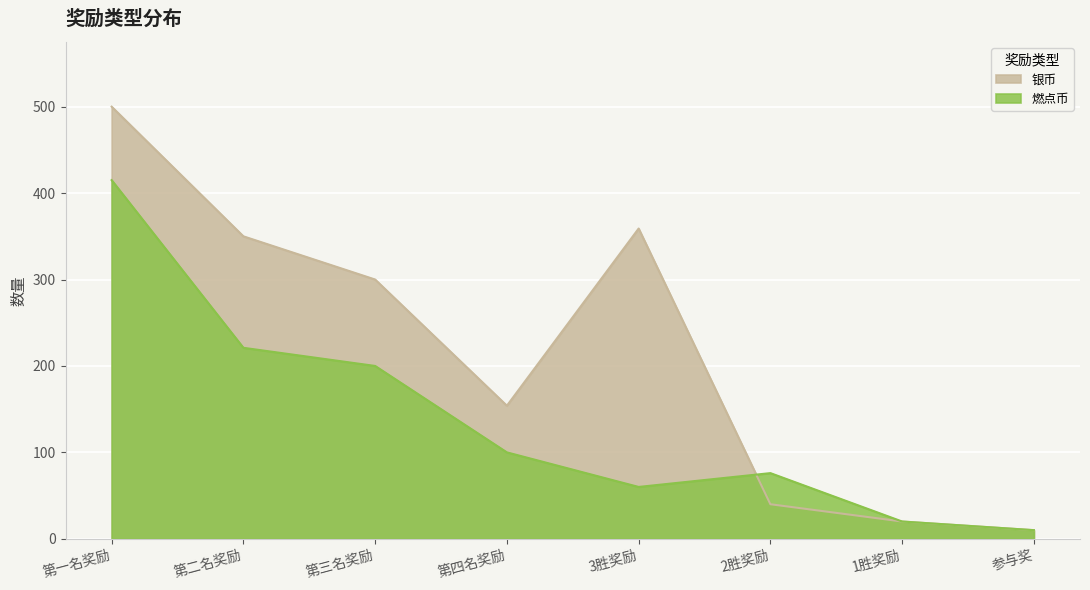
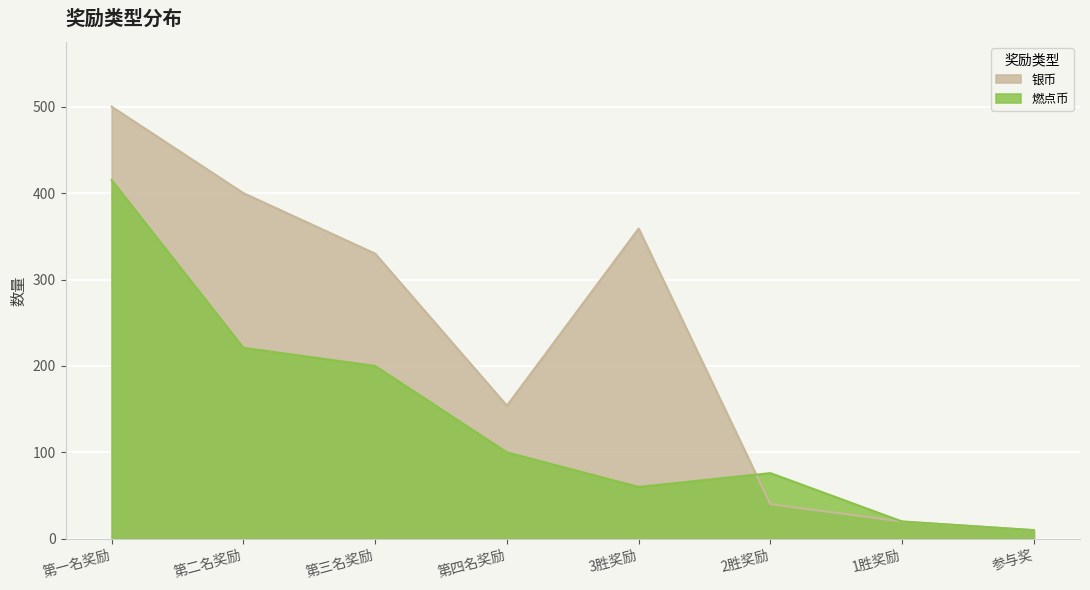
  {
    "银币": {
      "第一名奖励": 500,
-     "第二名奖励": 350,
-     "第三名奖励": 300,
+     "第二名奖励": 400,
+     "第三名奖励": 330,
      "第四名奖励": 150,
      "3胜奖励": 360,
      "2胜奖励": 40
    },
    "燃点币": {
      "第一名奖励": 420,
      "第二名奖励": 220,
      "第三名奖励": 200,
      "第四名奖励": 100,
      "3胜奖励": 60,
      "2胜奖励": 80
    }
  }
